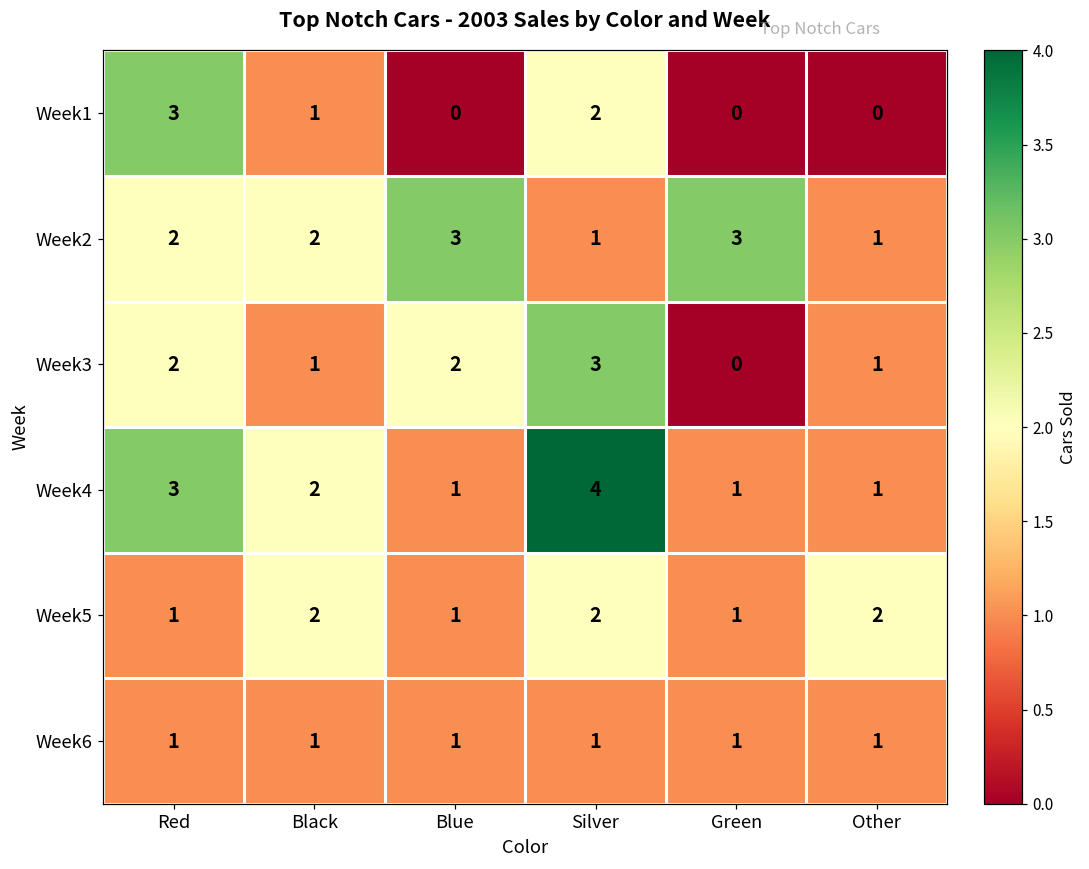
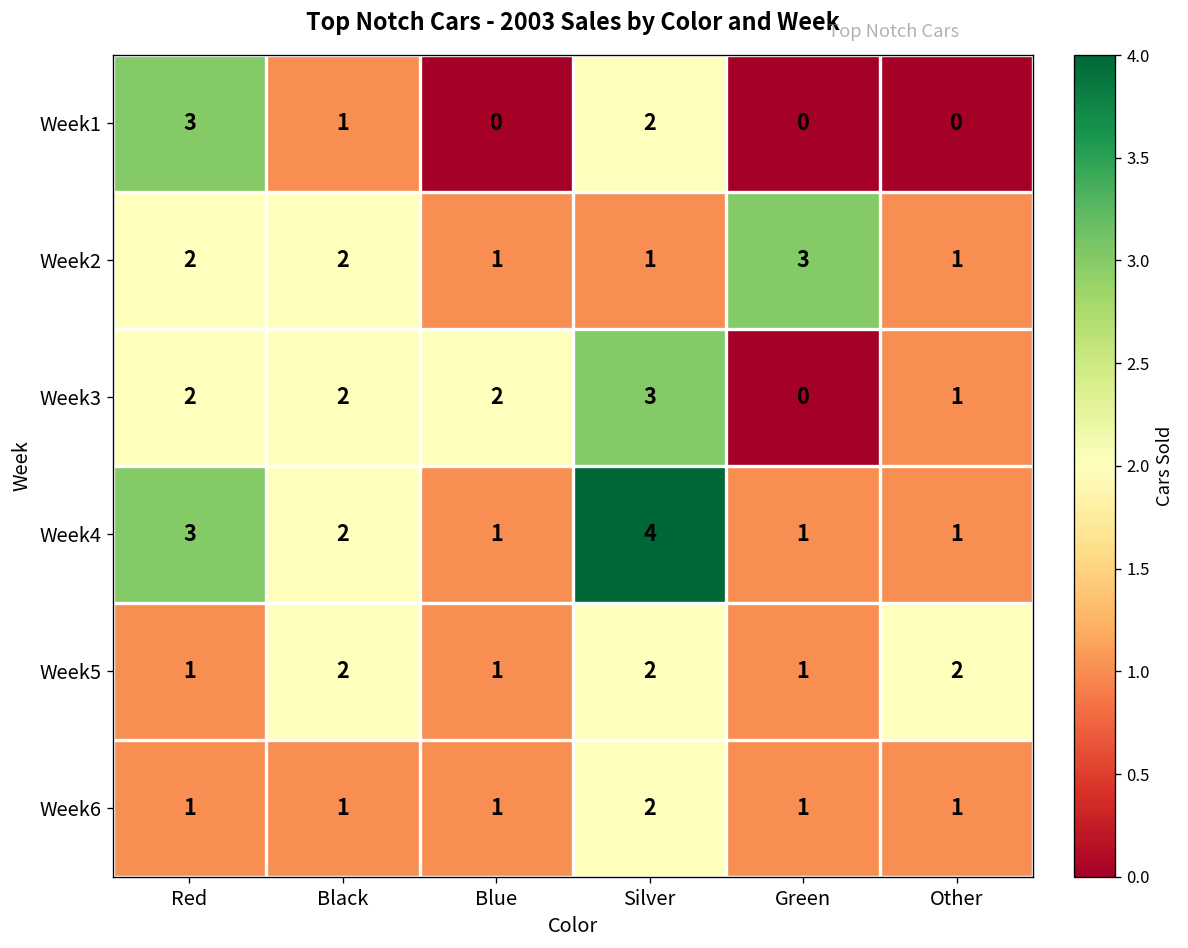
  {
    "Week1": {
      "Red": 3,
      "Black": 1,
      "Blue": 0,
      "Silver": 2,
      "Green": 0,
      "Other": 0
    },
    "Week2": {
      "Red": 2,
      "Black": 2,
-     "Blue": 3,
+     "Blue": 1,
      "Silver": 1,
      "Green": 3,
      "Other": 1
    },
    "Week3": {
      "Red": 2,
-     "Black": 1,
+     "Black": 2,
      "Blue": 2,
      "Silver": 3,
      "Green": 0,
      "Other": 1
    },
    "Week4": {
      "Red": 3,
      "Black": 2,
      "Blue": 1,
      "Silver": 4,
      "Green": 1,
      "Other": 1
    },
    "Week5": {
      "Red": 1,
      "Black": 2,
      "Blue": 1,
      "Silver": 2,
      "Green": 1,
      "Other": 2
    },
    "Week6": {
      "Red": 1,
      "Black": 1,
      "Blue": 1,
-     "Silver": 1,
+     "Silver": 2,
      "Green": 1,
      "Other": 1
    }
  }
